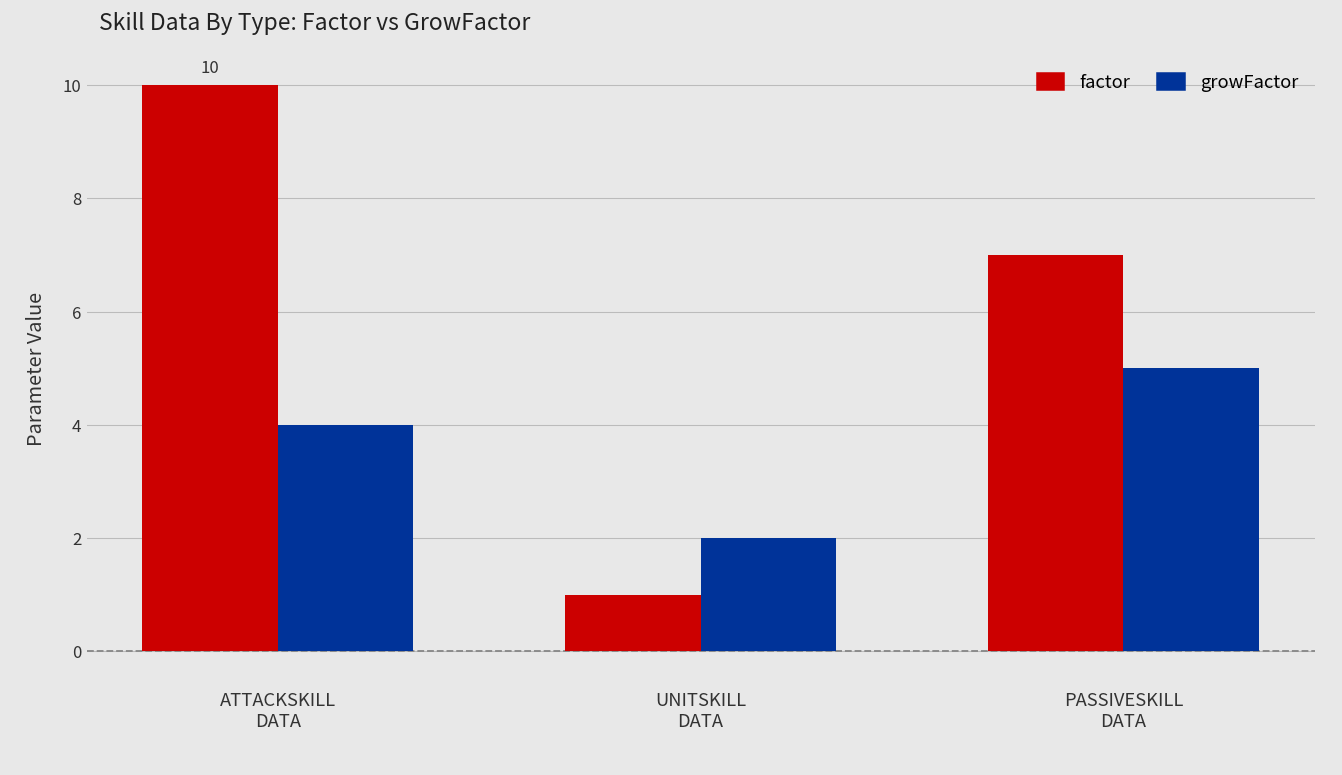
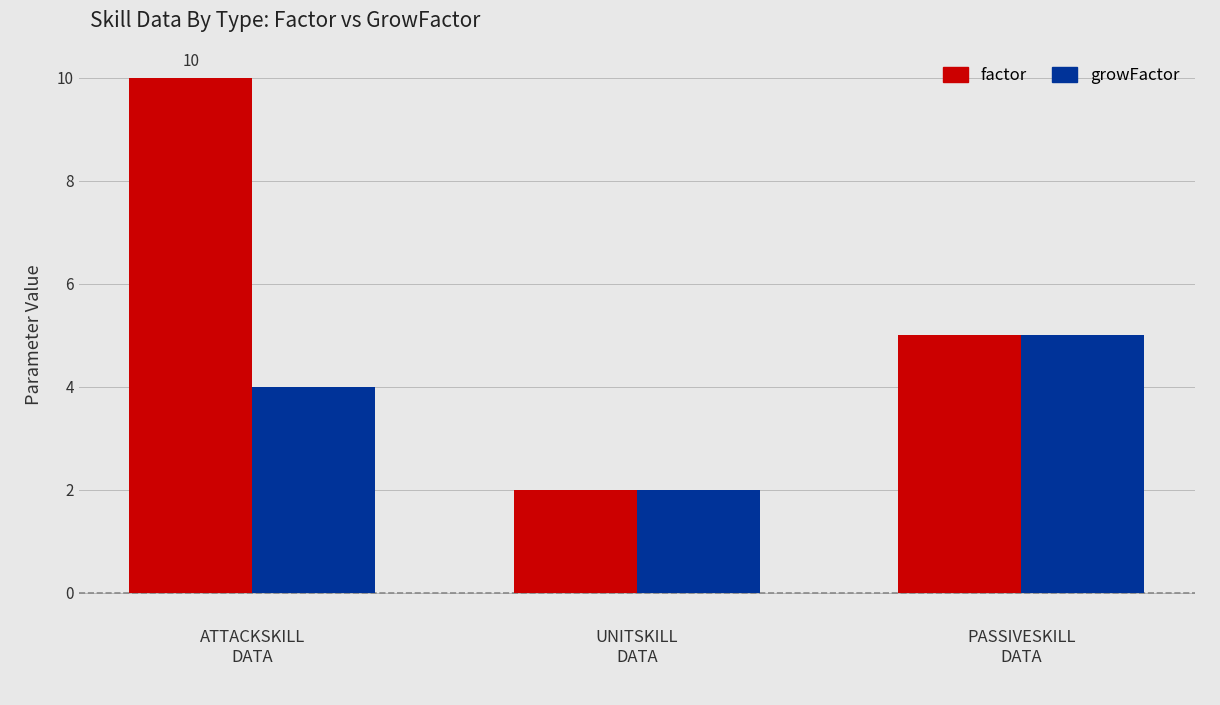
  {
    "factor": {
-     "UNITSKILL DATA": 1,
-     "PASSIVESKILL DATA": 7
+     "UNITSKILL DATA": 2,
+     "PASSIVESKILL DATA": 5
    },
    "growFactor": {
      "ATTACKSKILL DATA": 4,
      "UNITSKILL DATA": 2,
      "PASSIVESKILL DATA": 5
    }
  }
